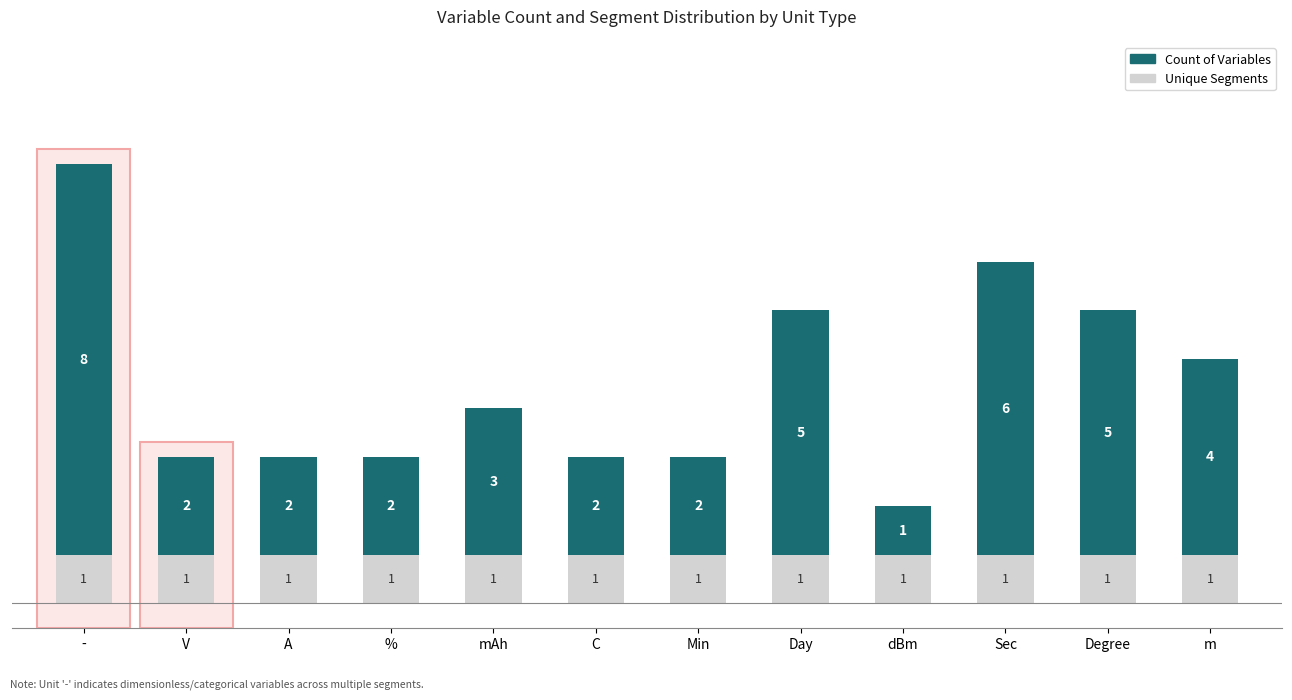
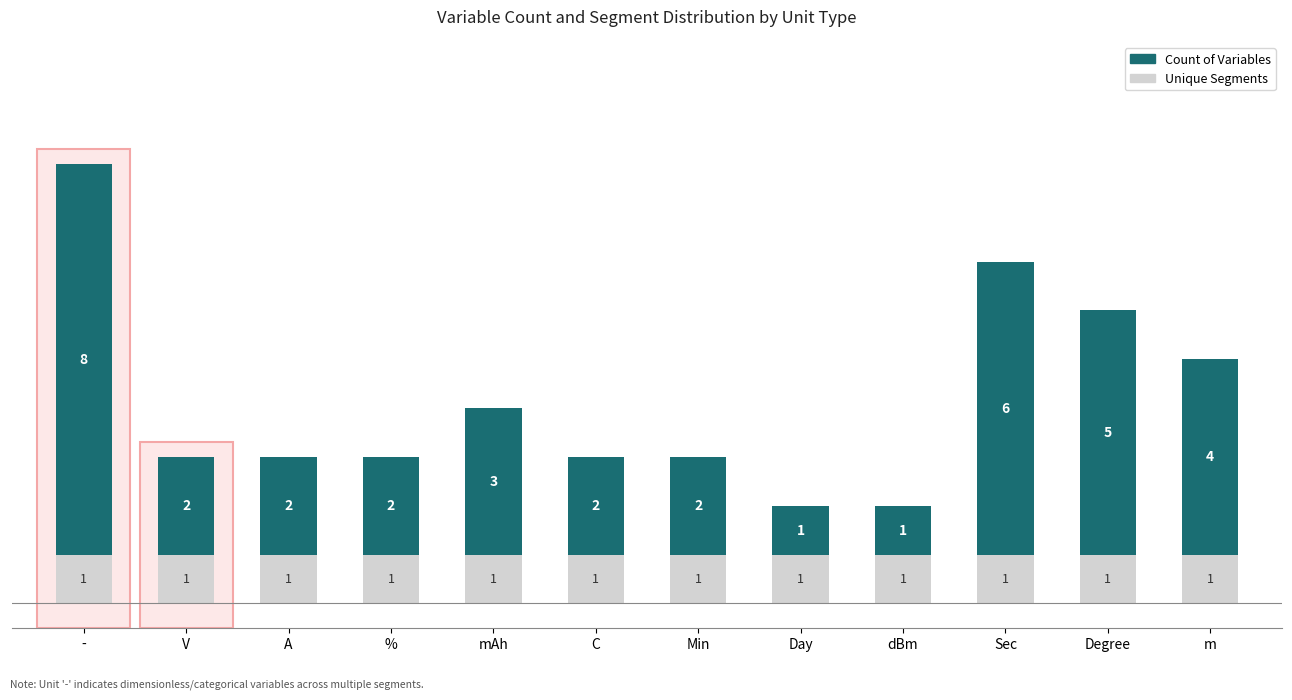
  {
    "Unique Segments": {
      "-": 1,
      "V": 1,
      "A": 1,
      "%": 1,
      "mAh": 1,
      "C": 1,
      "Min": 1,
      "Day": 1,
      "dBm": 1,
      "Sec": 1,
      "Degree": 1,
      "m": 1
    },
    "Count of Variables": {
      "-": 8,
      "V": 2,
      "A": 2,
      "%": 2,
      "mAh": 3,
      "C": 2,
      "Min": 2,
-     "Day": 5,
+     "Day": 1,
      "dBm": 1,
      "Sec": 6,
      "Degree": 5,
      "m": 4
    }
  }
